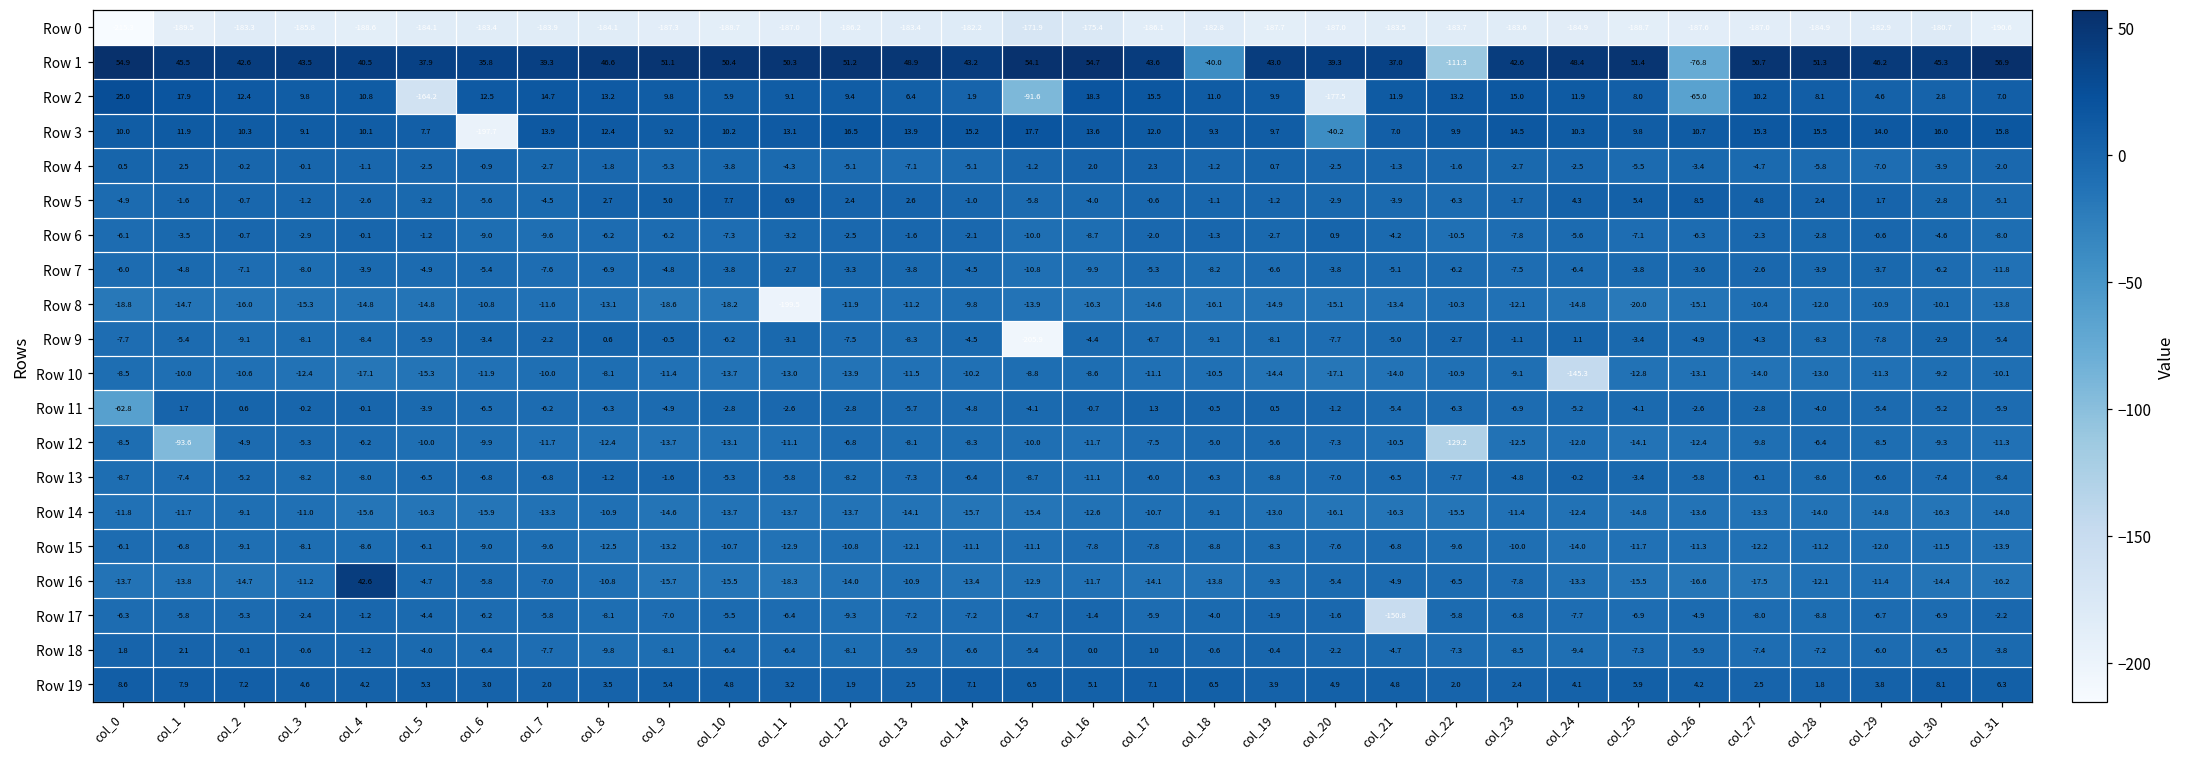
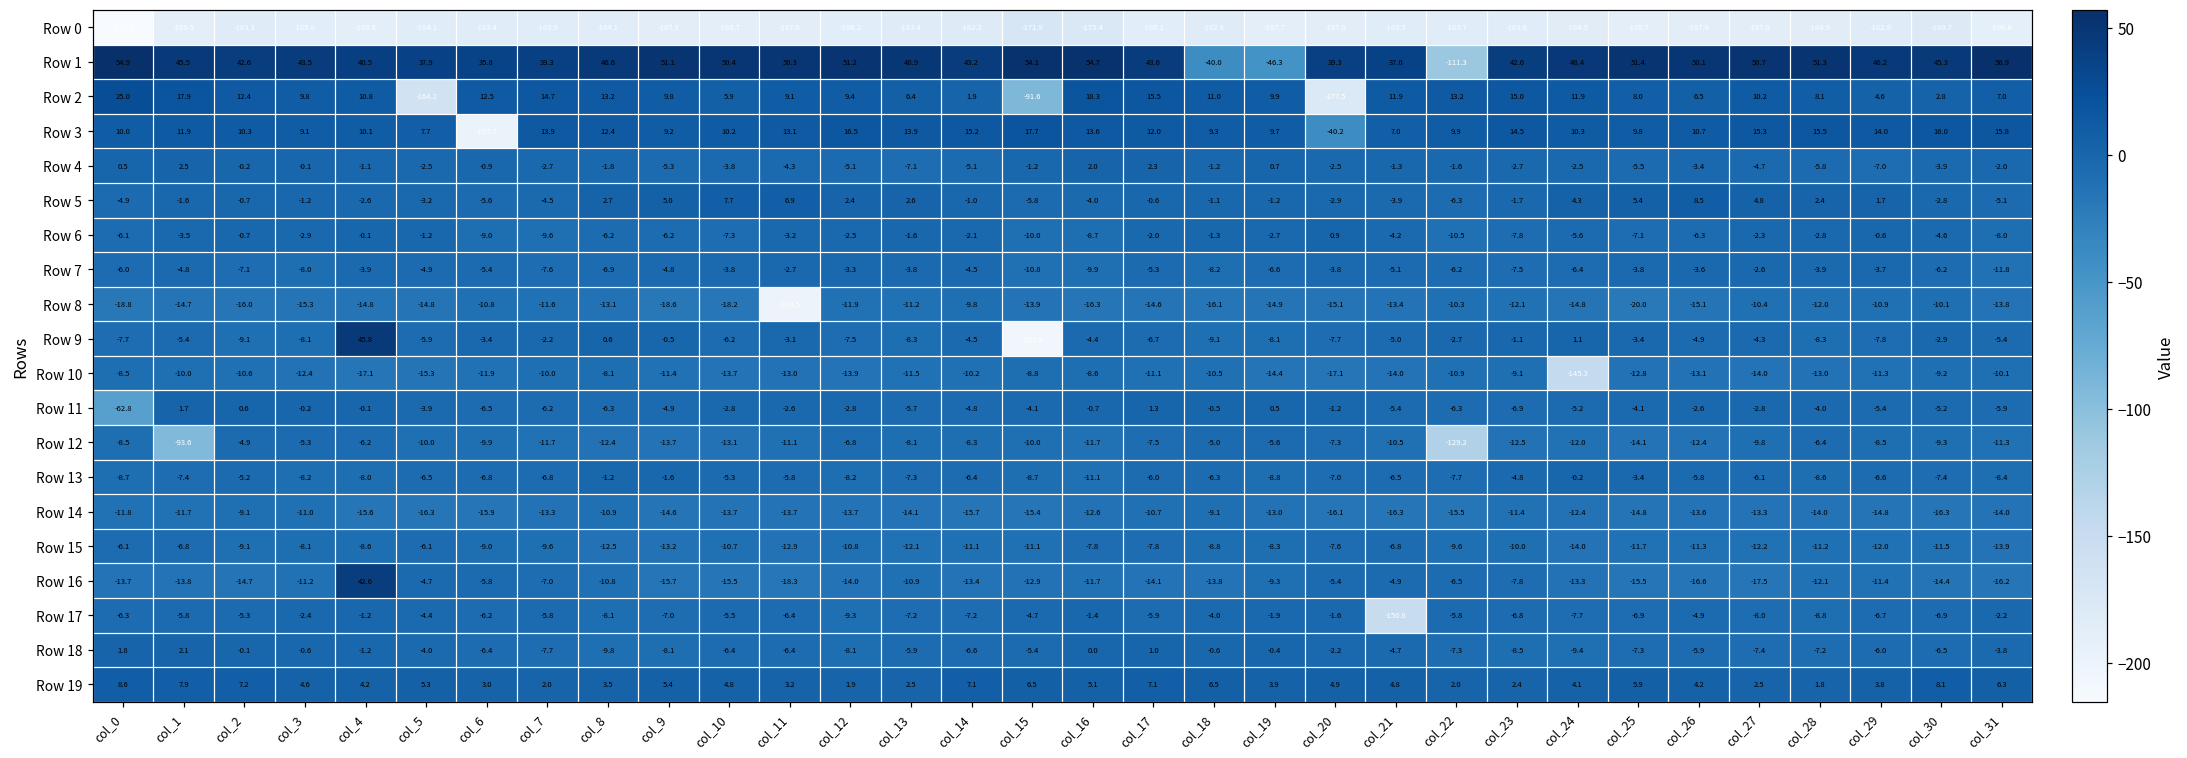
  {
    "Row 1": {
      "col_0": 54.9,
      "col_1": 45.5,
      "col_2": 42.6,
      "col_3": 43.5,
      "col_4": 40.5,
      "col_5": 37.9,
      "col_6": 35.8,
      "col_7": 39.3,
      "col_8": 46.6,
      "col_9": 51.1,
      "col_10": 50.4,
      "col_11": 50.3,
      "col_12": 51.2,
      "col_13": 48.9,
      "col_14": 43.2,
      "col_15": 54.1,
      "col_16": 54.7,
      "col_17": 43.6,
      "col_18": -40.0,
-     "col_19": 43.0,
+     "col_19": -46.3,
      "col_20": 39.3,
      "col_21": 37.0,
      "col_22": -111.3,
      "col_23": 42.6,
      "col_24": 48.4,
      "col_25": 51.4,
-     "col_26": -76.8,
+     "col_26": 50.1,
      "col_27": 50.7,
      "col_28": 51.3,
      "col_29": 46.2,
      "col_30": 45.3,
      "col_31": 56.9
    },
    "Row 2": {
      "col_0": 25.0,
      "col_1": 17.9,
      "col_2": 12.4,
      "col_3": 9.8,
      "col_4": 10.8,
      "col_6": 12.5,
      "col_7": 14.7,
      "col_8": 13.2,
      "col_9": 9.8,
      "col_10": 5.9,
      "col_11": 9.1,
      "col_12": 9.4,
      "col_13": 6.4,
      "col_14": 1.9,
      "col_15": -91.6,
      "col_16": 18.3,
      "col_17": 15.5,
      "col_18": 11.0,
      "col_19": 9.9,
      "col_21": 11.9,
      "col_22": 13.2,
      "col_23": 15.0,
      "col_24": 11.9,
      "col_25": 8.0,
-     "col_26": -65.0,
+     "col_26": 6.5,
      "col_27": 10.2,
      "col_28": 8.1,
      "col_29": 4.6,
      "col_30": 2.8,
      "col_31": 7.0
    },
    "Row 9": {
      "col_0": -7.7,
      "col_1": -5.4,
      "col_2": -9.1,
      "col_3": -8.1,
-     "col_4": -8.4,
+     "col_4": 45.8,
      "col_5": -5.9,
      "col_6": -3.4,
      "col_7": -2.2,
      "col_8": 0.6,
      "col_9": -0.5,
      "col_10": -6.2,
      "col_11": -3.1,
      "col_12": -7.5,
      "col_13": -8.3,
      "col_14": -4.5,
      "col_16": -4.4,
      "col_17": -6.7,
      "col_18": -9.1,
      "col_19": -8.1,
      "col_20": -7.7,
      "col_21": -5.0,
      "col_22": -2.7,
      "col_23": -1.1,
      "col_24": 1.1,
      "col_25": -3.4,
      "col_26": -4.9,
      "col_27": -4.3,
      "col_28": -8.3,
      "col_29": -7.8,
      "col_30": -2.9,
      "col_31": -5.4
    }
  }
